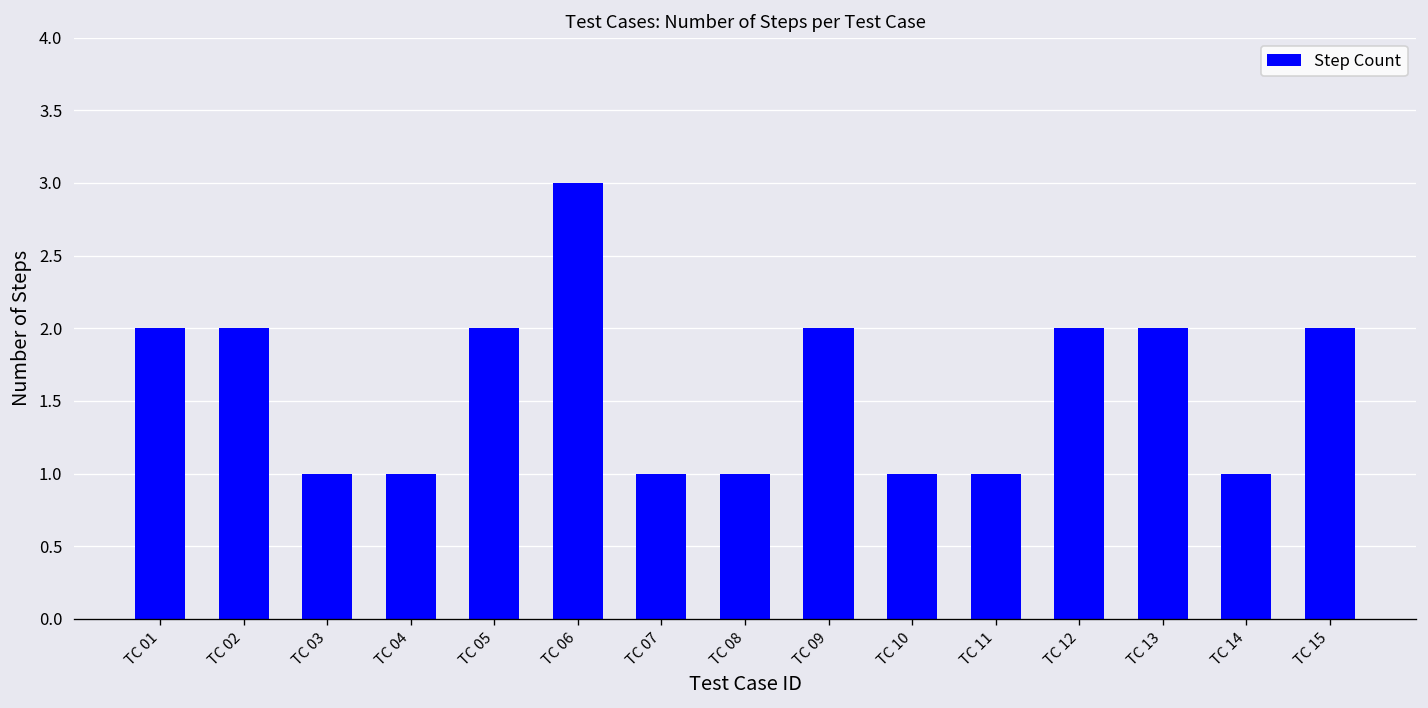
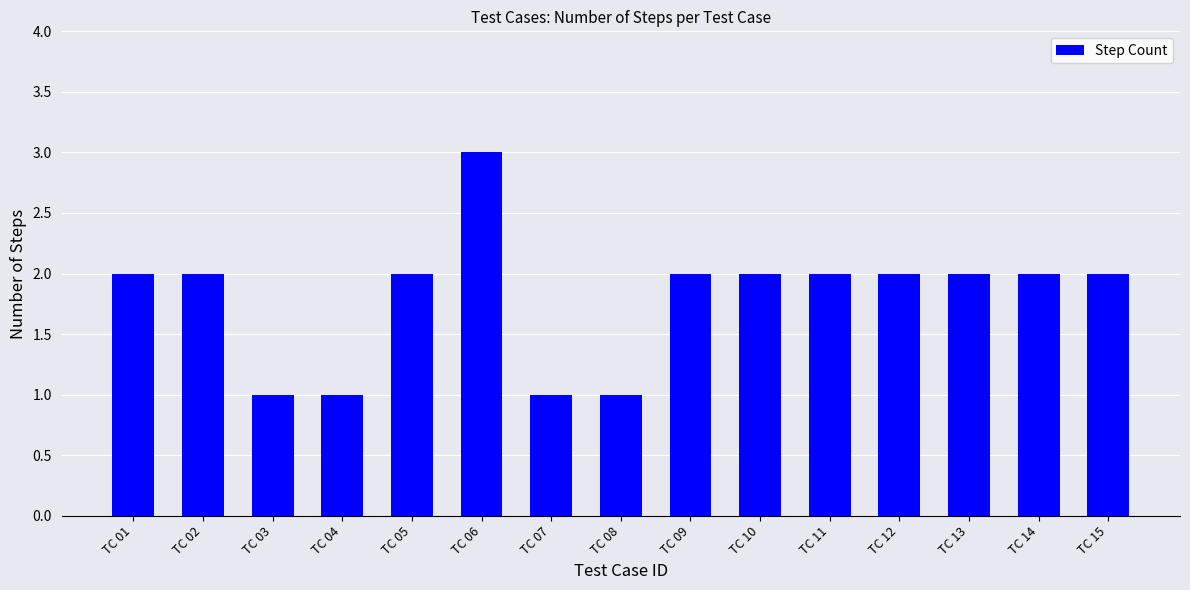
  {
    "TC 01": 2,
    "TC 02": 2,
    "TC 03": 1,
    "TC 04": 1,
    "TC 05": 2,
    "TC 06": 3,
    "TC 07": 1,
    "TC 08": 1,
    "TC 09": 2,
-   "TC 10": 1,
-   "TC 11": 1,
+   "TC 10": 2,
+   "TC 11": 2,
    "TC 12": 2,
    "TC 13": 2,
-   "TC 14": 1,
+   "TC 14": 2,
    "TC 15": 2
  }
